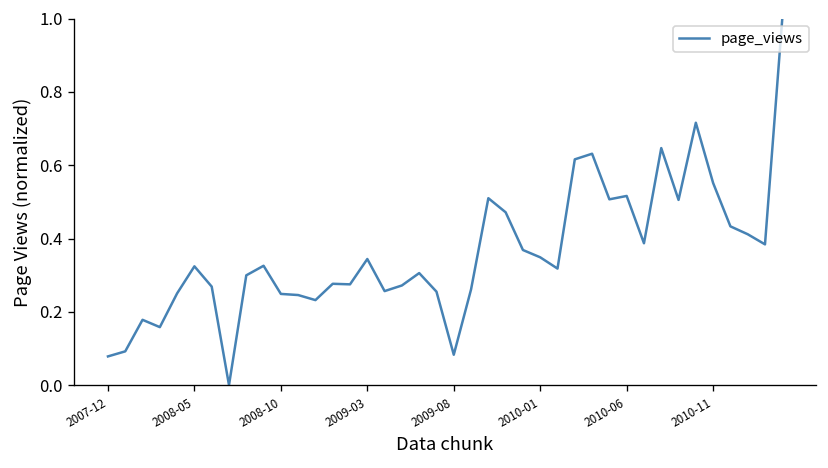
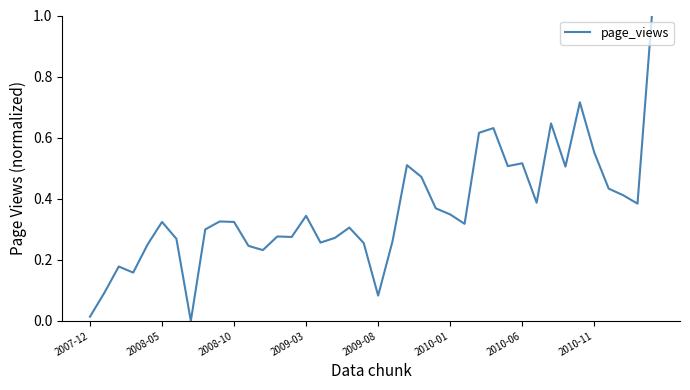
  {
-   "2007-12": 0.08,
+   "2007-12": 0.01,
    "2008-05": 0.32,
-   "2008-10": 0.25,
+   "2008-10": 0.32,
    "2009-03": 0.34,
    "2009-08": 0.08,
    "2010-01": 0.35,
    "2010-06": 0.52,
    "2010-11": 0.55
  }
